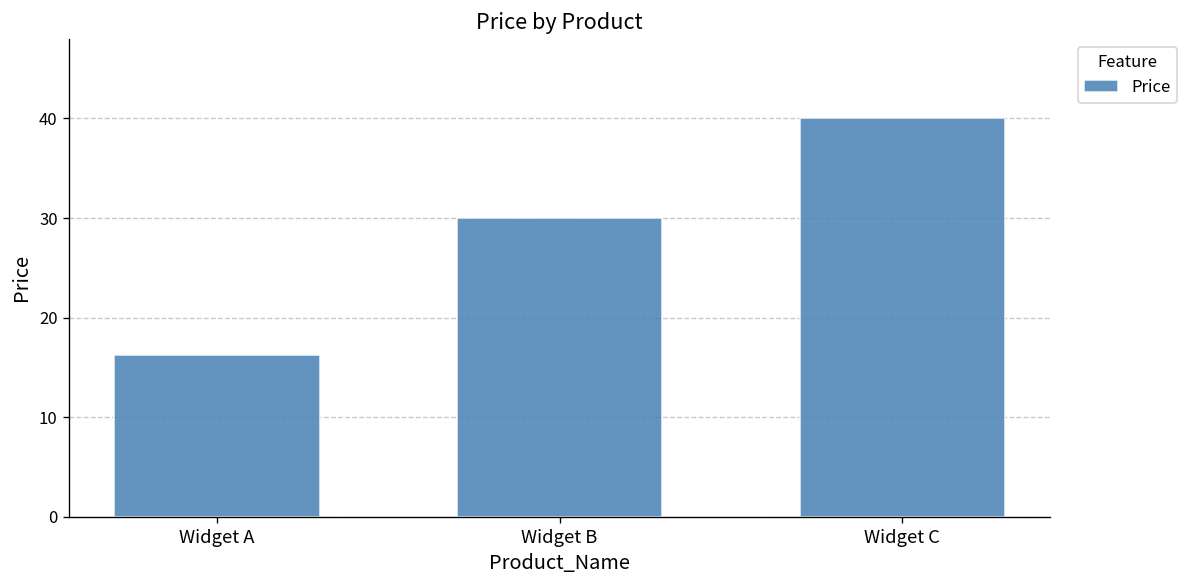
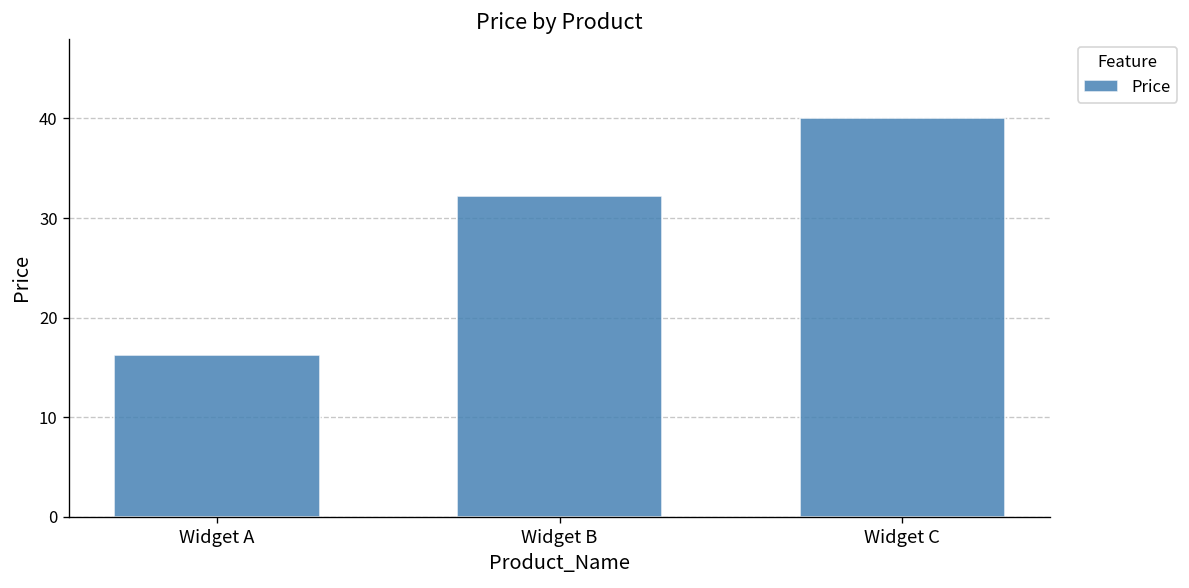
  {
    "Widget A": 16,
-   "Widget B": 30,
+   "Widget B": 32,
    "Widget C": 40
  }
